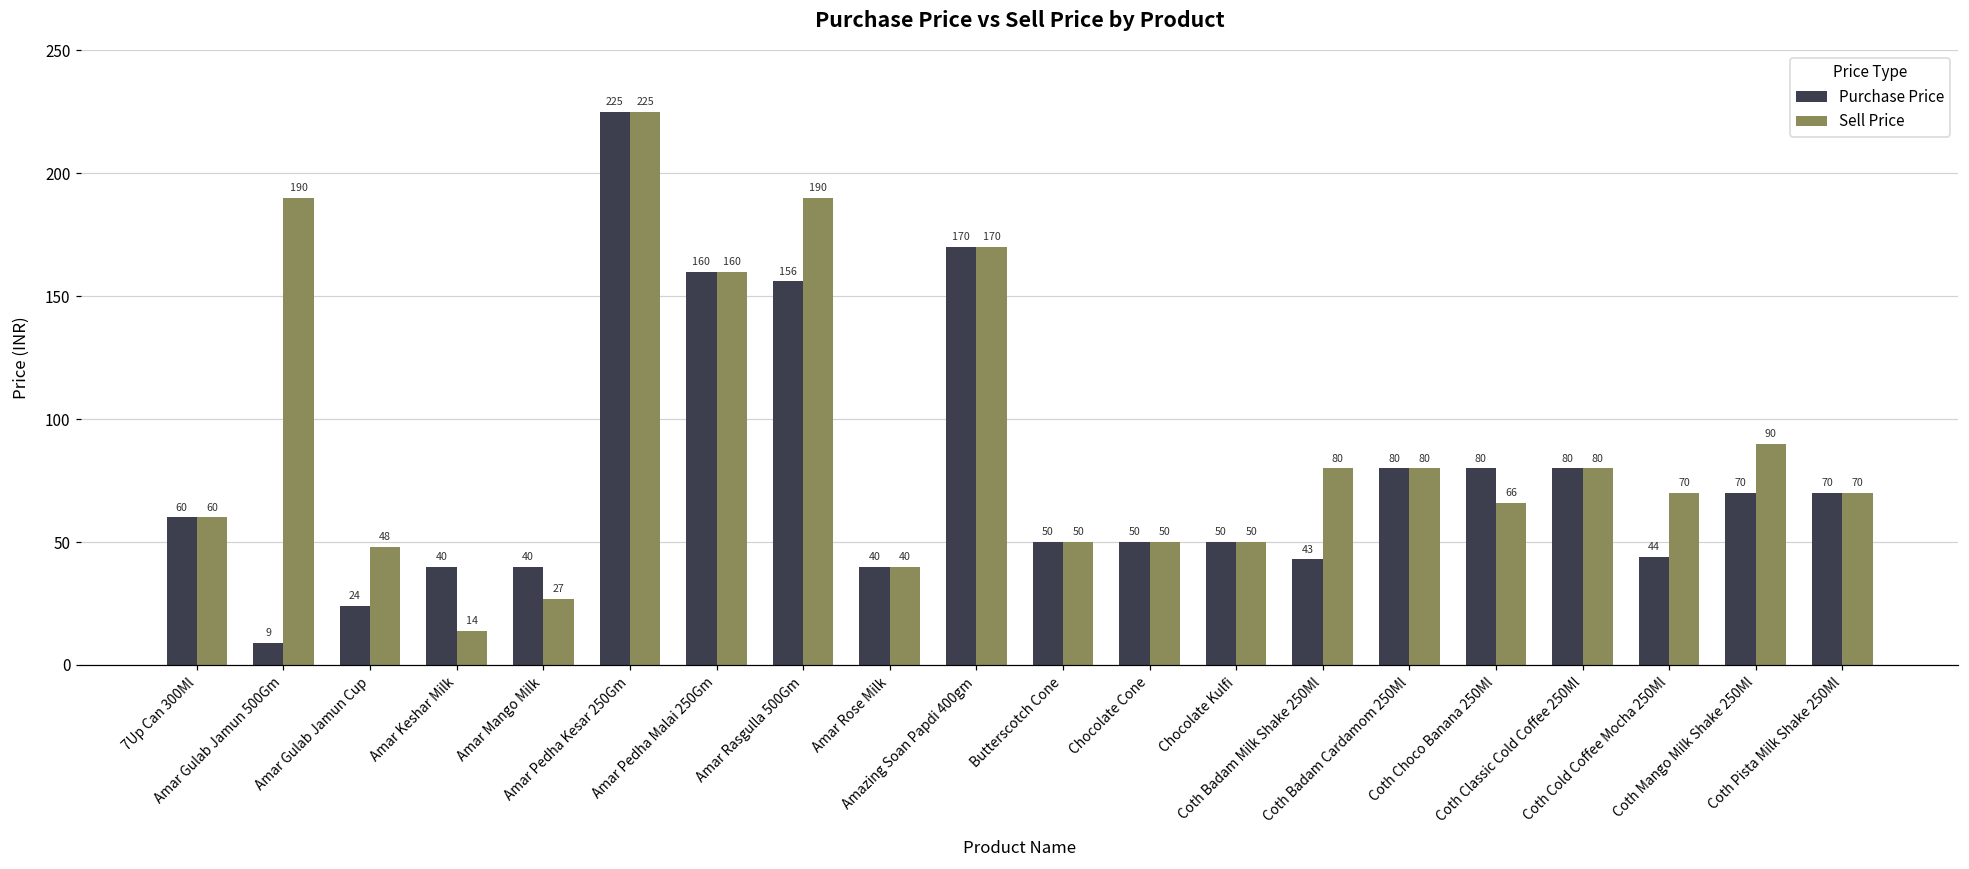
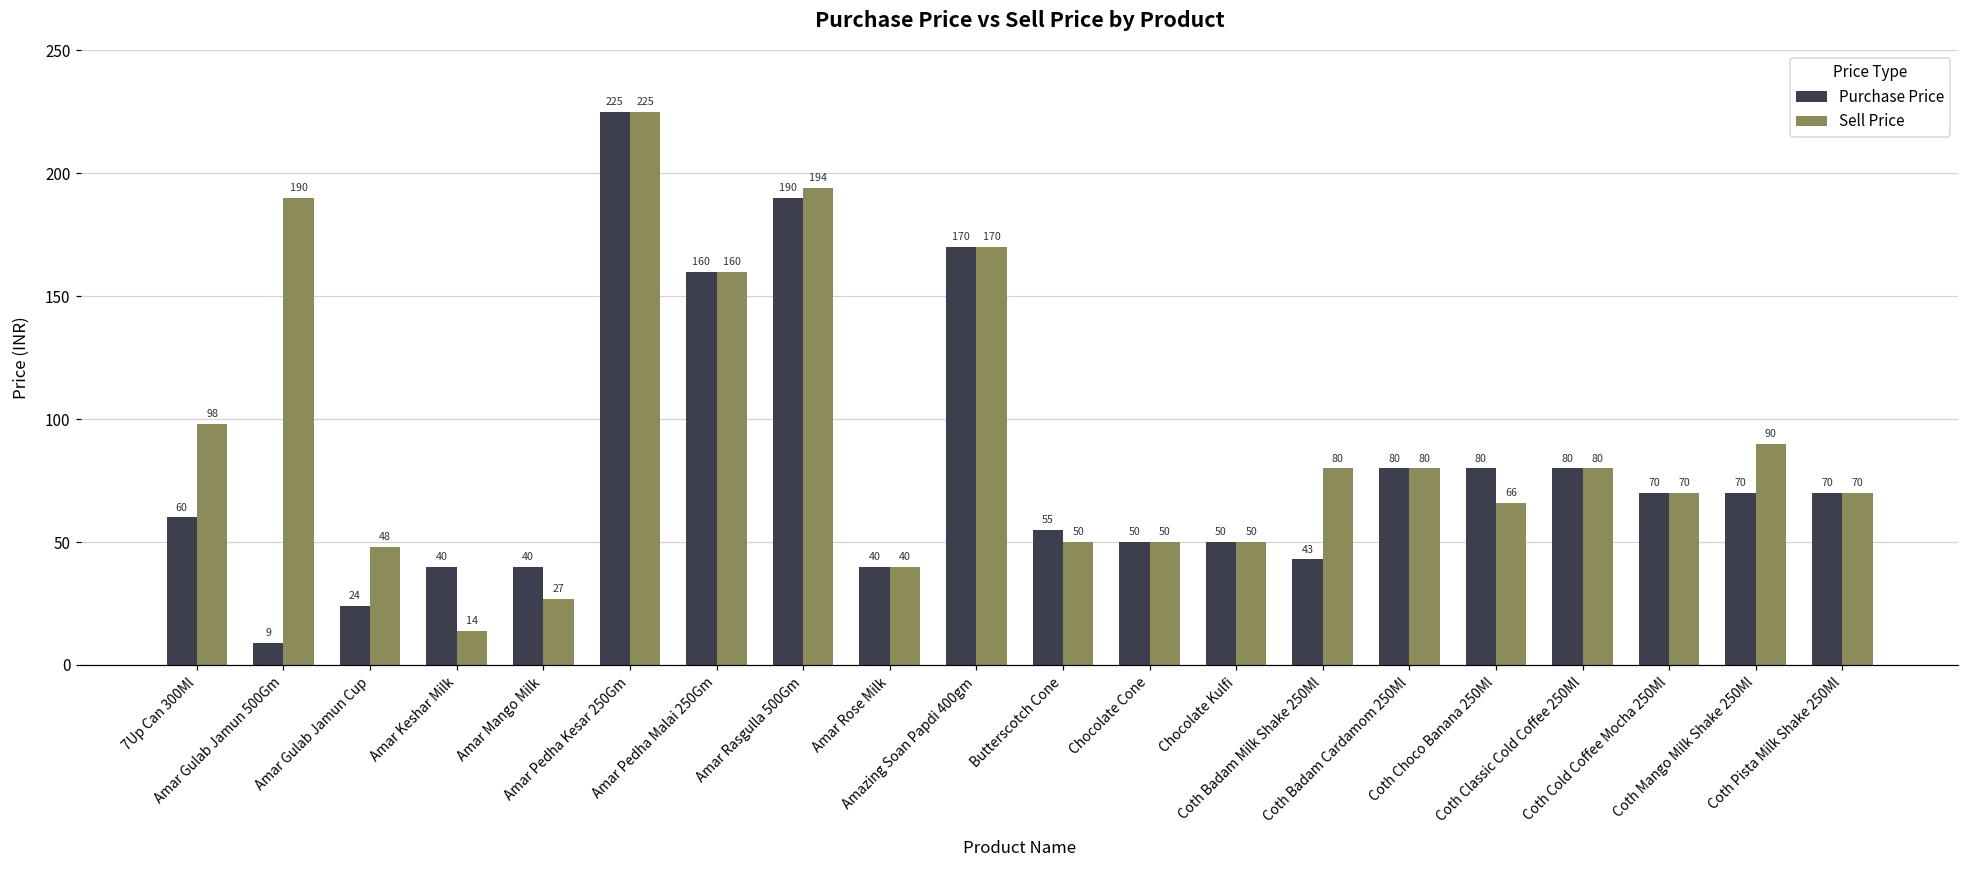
  {
    "Purchase Price": {
      "7Up Can 300Ml": 60,
      "Amar Gulab Jamun 500Gm": 9,
      "Amar Gulab Jamun Cup": 24,
      "Amar Keshar Milk": 40,
      "Amar Mango Milk": 40,
      "Amar Pedha Kesar 250Gm": 225,
      "Amar Pedha Malai 250Gm": 160,
-     "Amar Rasgulla 500Gm": 156,
+     "Amar Rasgulla 500Gm": 190,
      "Amar Rose Milk": 40,
      "Amazing Soan Papdi 400gm": 170,
-     "Butterscotch Cone": 50,
+     "Butterscotch Cone": 55,
      "Chocolate Cone": 50,
      "Chocolate Kulfi": 50,
      "Coth Badam Milk Shake 250Ml": 43,
      "Coth Badam Cardamom 250Ml": 80,
      "Coth Choco Banana 250Ml": 80,
      "Coth Classic Cold Coffee 250Ml": 80,
-     "Coth Cold Coffee Mocha 250Ml": 44,
+     "Coth Cold Coffee Mocha 250Ml": 70,
      "Coth Mango Milk Shake 250Ml": 70,
      "Coth Pista Milk Shake 250Ml": 70
    },
    "Sell Price": {
-     "7Up Can 300Ml": 60,
+     "7Up Can 300Ml": 98,
      "Amar Gulab Jamun 500Gm": 190,
      "Amar Gulab Jamun Cup": 48,
      "Amar Keshar Milk": 14,
      "Amar Mango Milk": 27,
      "Amar Pedha Kesar 250Gm": 225,
      "Amar Pedha Malai 250Gm": 160,
-     "Amar Rasgulla 500Gm": 190,
+     "Amar Rasgulla 500Gm": 194,
      "Amar Rose Milk": 40,
      "Amazing Soan Papdi 400gm": 170,
      "Butterscotch Cone": 50,
      "Chocolate Cone": 50,
      "Chocolate Kulfi": 50,
      "Coth Badam Milk Shake 250Ml": 80,
      "Coth Badam Cardamom 250Ml": 80,
      "Coth Choco Banana 250Ml": 66,
      "Coth Classic Cold Coffee 250Ml": 80,
      "Coth Cold Coffee Mocha 250Ml": 70,
      "Coth Mango Milk Shake 250Ml": 90,
      "Coth Pista Milk Shake 250Ml": 70
    }
  }
